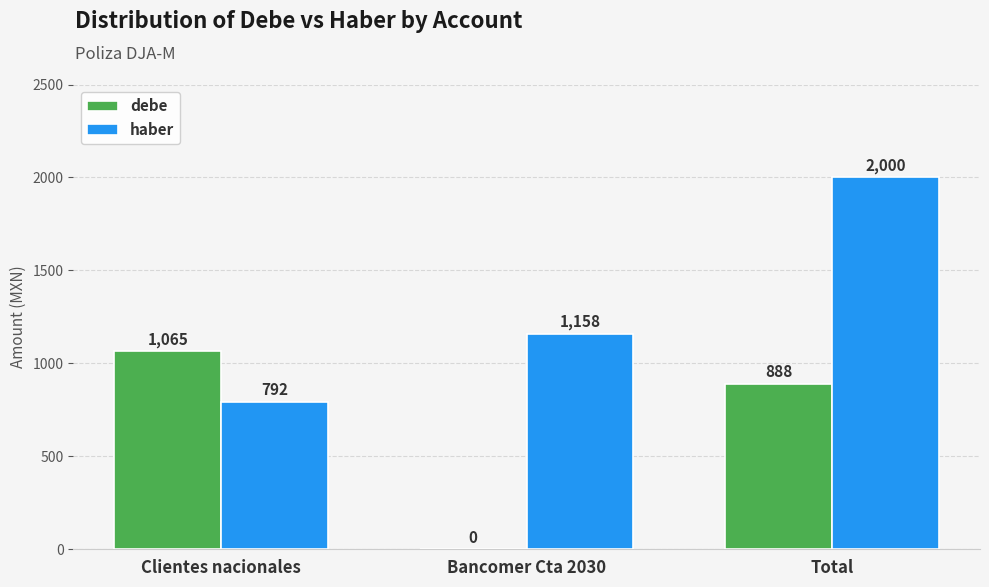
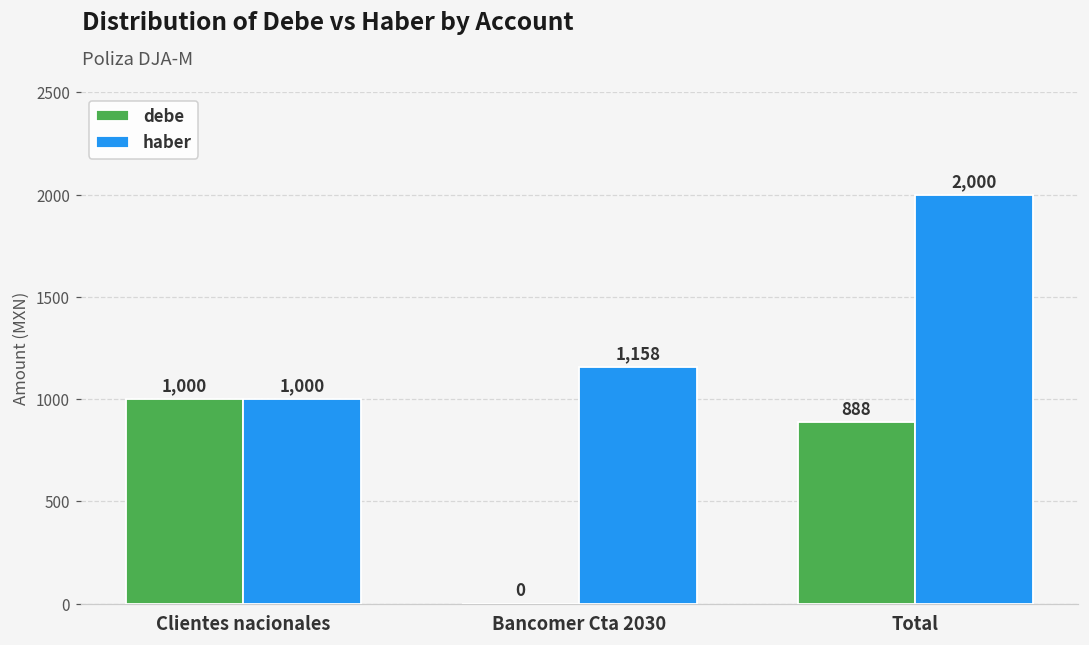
  {
    "debe": {
-     "Clientes nacionales": "1,065",
+     "Clientes nacionales": "1,000",
      "Bancomer Cta 2030": "0",
      "Total": "888"
    },
    "haber": {
-     "Clientes nacionales": "792",
+     "Clientes nacionales": "1,000",
      "Bancomer Cta 2030": "1,158",
      "Total": "2,000"
    }
  }
